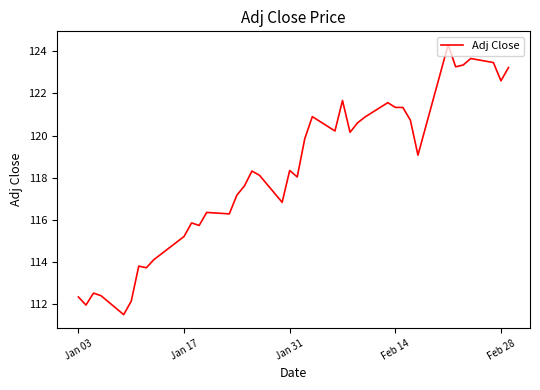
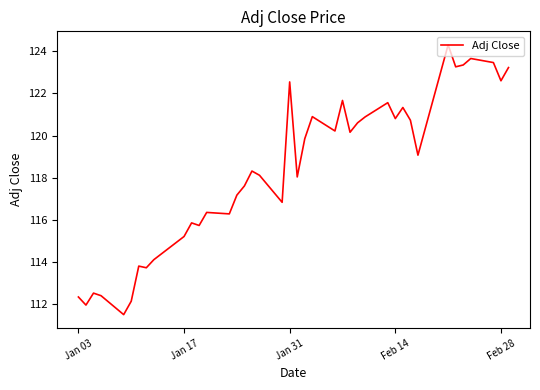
  {
    "Jan 03": 112.4,
    "Jan 17": 115.2,
-   "Jan 31": 118.3,
-   "Feb 14": 121.3,
+   "Jan 31": 122.5,
+   "Feb 14": 120.8,
    "Feb 28": 122.6
  }
